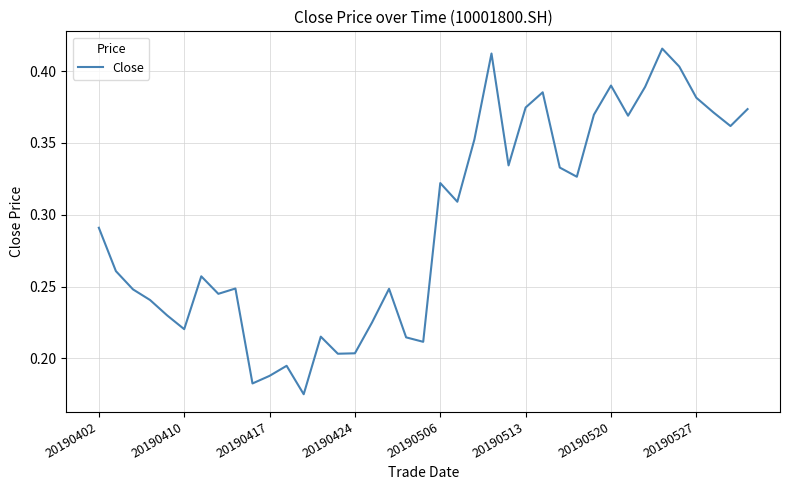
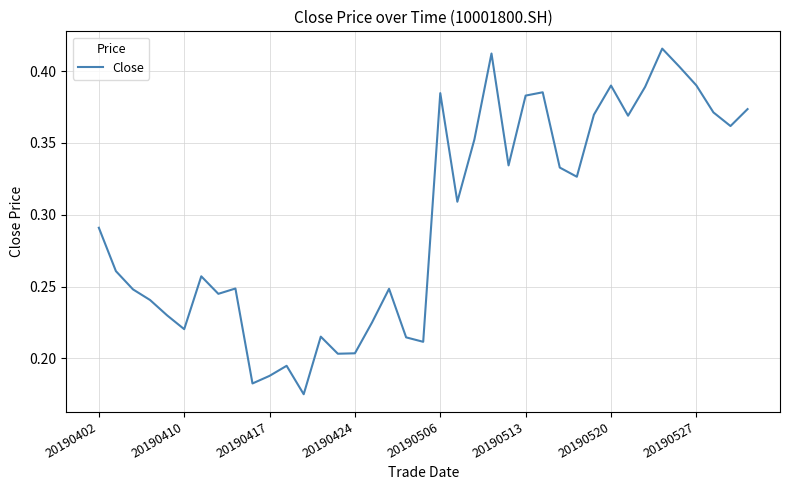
  {
    "20190402": 0.291,
    "20190410": 0.220,
    "20190417": 0.188,
    "20190424": 0.204,
-   "20190506": 0.322,
-   "20190513": 0.375,
+   "20190506": 0.385,
+   "20190513": 0.383,
    "20190520": 0.390,
-   "20190527": 0.382
+   "20190527": 0.390
  }
